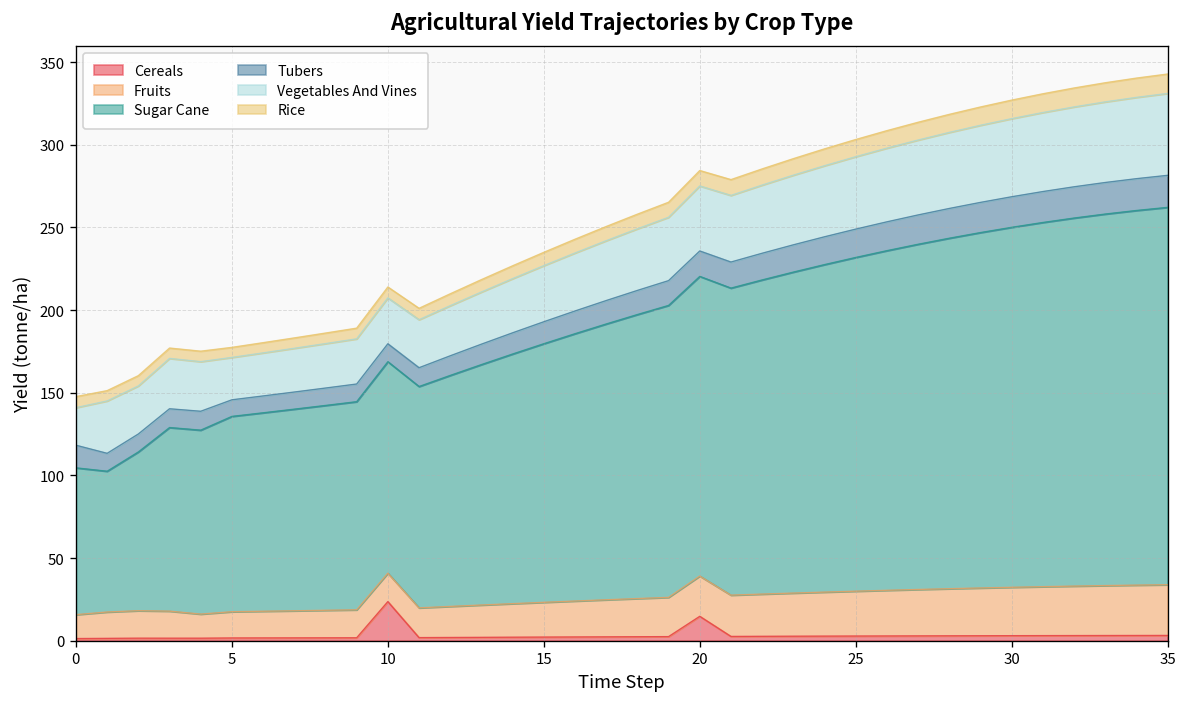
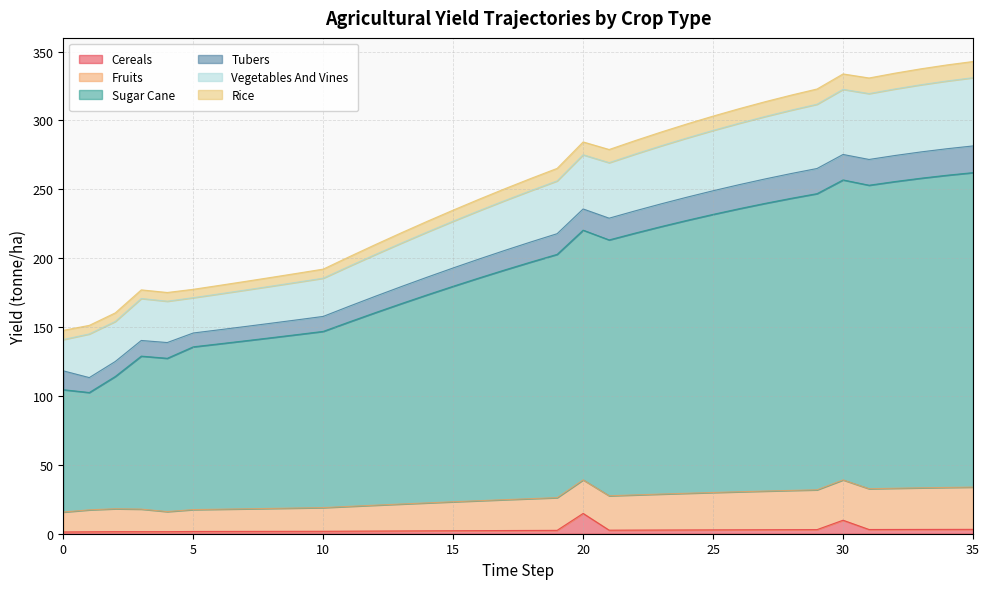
  {
    "Cereals": {
      "0": 1,
      "5": 2,
-     "10": 24,
+     "10": 2,
      "15": 2,
      "20": 15,
      "25": 3,
-     "30": 3,
+     "30": 10,
      "35": 3
    },
    "Vegetables And Vines": {
      "0": 23,
      "5": 26,
      "10": 28,
      "15": 34,
      "20": 39,
      "25": 44,
      "30": 47,
      "35": 50
    }
  }
